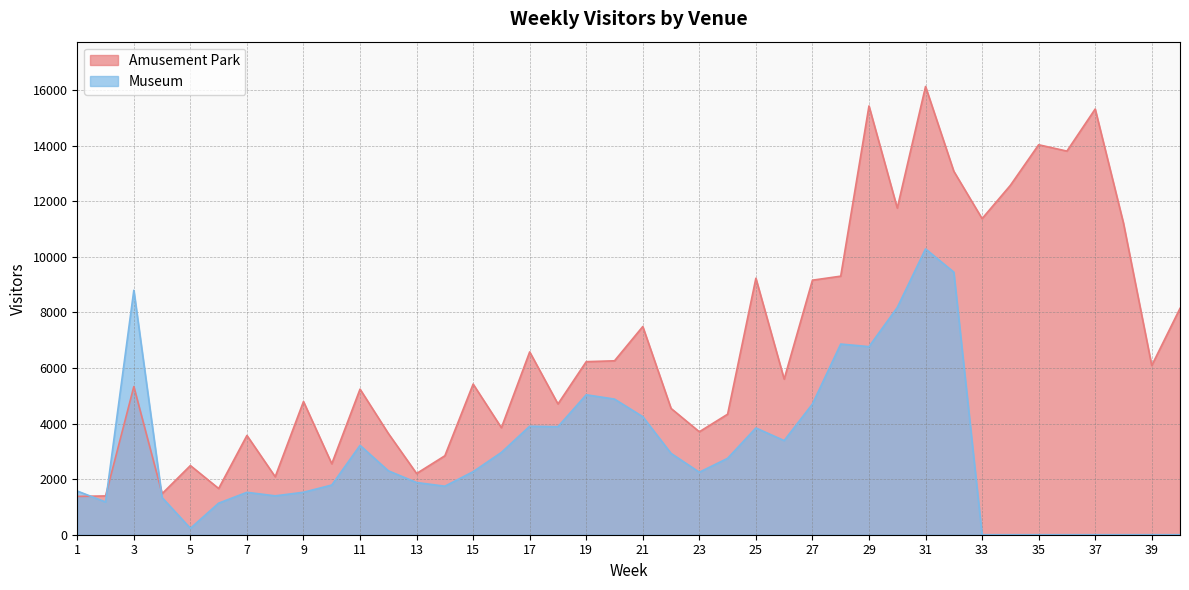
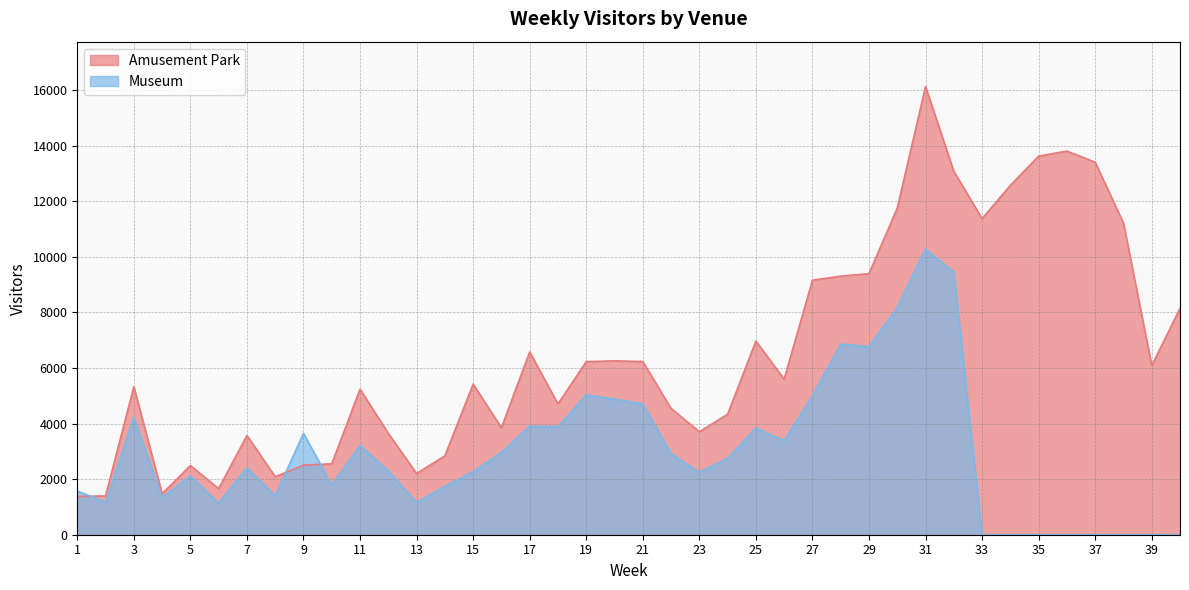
  {
    "Amusement Park": {
      "1": 1400,
      "3": 5300,
      "5": 2500,
      "7": 3600,
-     "9": 4800,
+     "9": 2500,
      "11": 5200,
      "13": 2200,
      "15": 5400,
      "17": 6600,
      "19": 6200,
-     "21": 7500,
+     "21": 6200,
      "23": 3700,
-     "25": 9200,
+     "25": 7000,
      "27": 9200,
-     "29": 15400,
+     "29": 9400,
      "31": 16100,
      "33": 11400,
-     "35": 14000,
-     "37": 15300,
+     "35": 13600,
+     "37": 13400,
      "39": 6100
    },
    "Museum": {
      "1": 1600,
-     "3": 8800,
-     "5": 200,
-     "7": 1500,
-     "9": 1500,
+     "3": 4200,
+     "5": 2100,
+     "7": 2400,
+     "9": 3700,
      "11": 3200,
-     "13": 1900,
+     "13": 1200,
      "15": 2300,
      "17": 3900,
      "19": 5000,
-     "21": 4200,
+     "21": 4700,
      "23": 2300,
      "25": 3800,
-     "27": 4700,
+     "27": 5000,
      "29": 6800,
      "31": 10300,
      "33": 0,
      "35": 0,
      "37": 0,
      "39": 0
    }
  }
